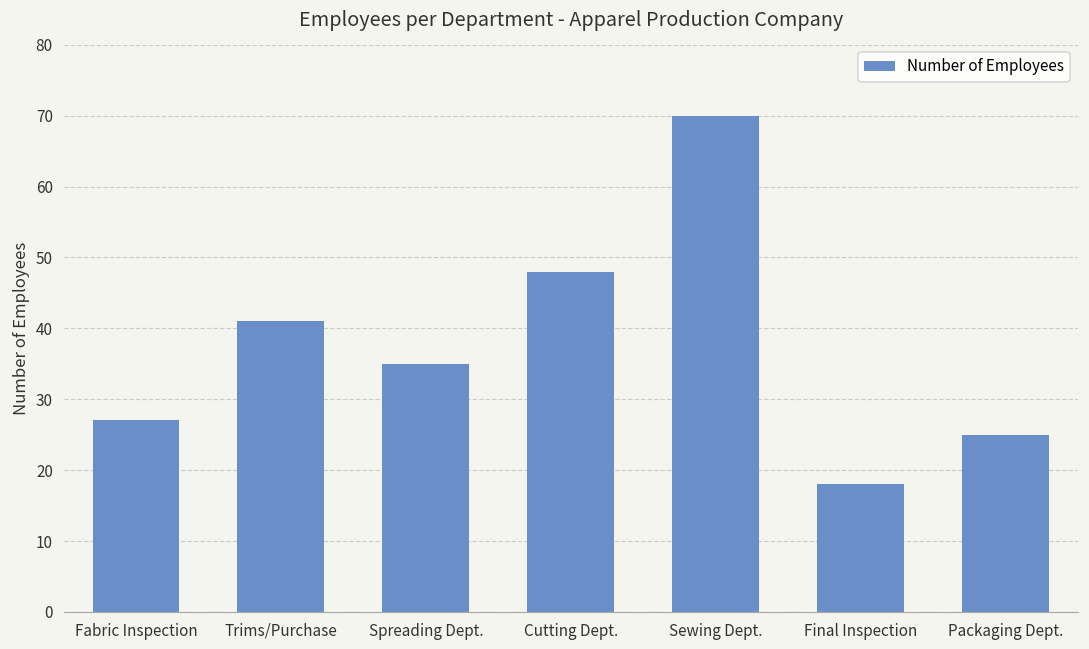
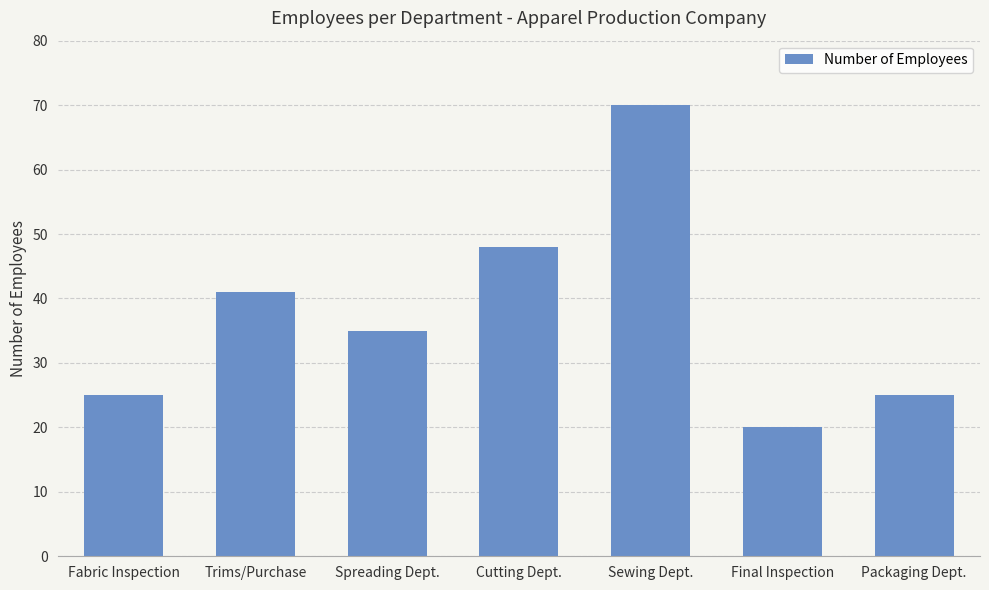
  {
-   "Fabric Inspection": 27,
+   "Fabric Inspection": 25,
    "Trims/Purchase": 41,
    "Spreading Dept.": 35,
    "Cutting Dept.": 48,
    "Sewing Dept.": 70,
-   "Final Inspection": 18,
+   "Final Inspection": 20,
    "Packaging Dept.": 25
  }
